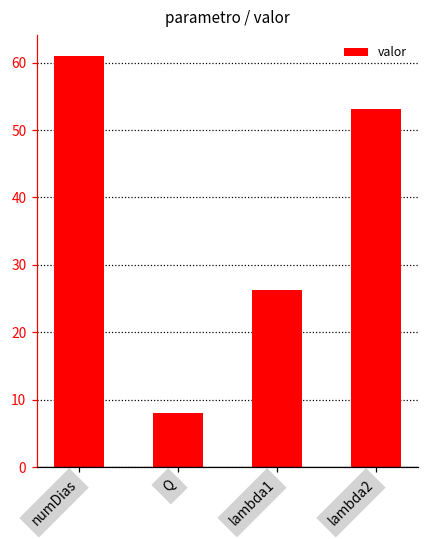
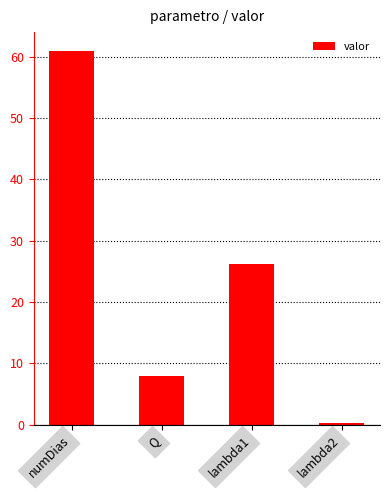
  {
    "numDias": 61,
    "Q": 8,
    "lambda1": 26,
-   "lambda2": 53
+   "lambda2": 0
  }
